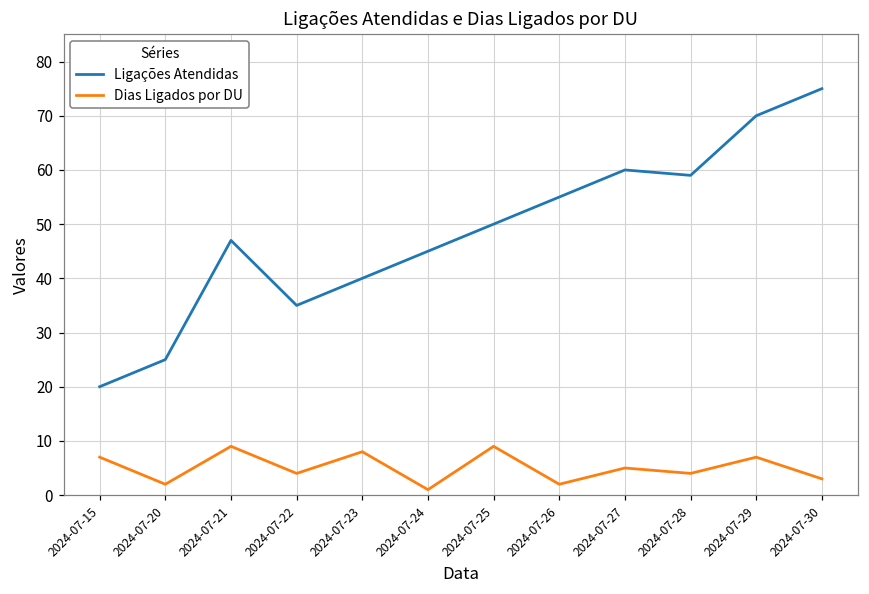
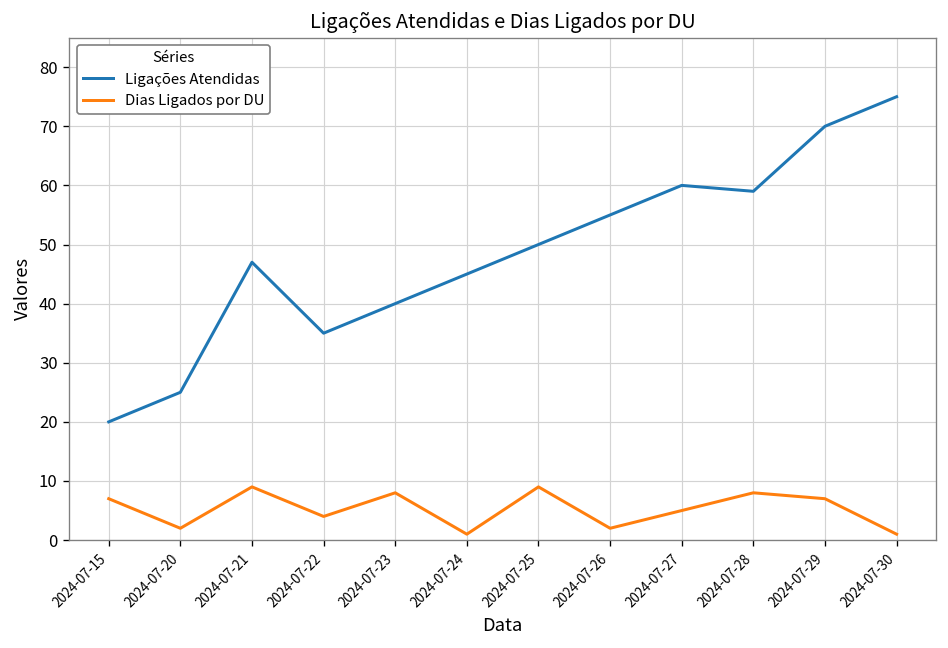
  {
    "Ligações Atendidas": {
      "2024-07-15": 20,
      "2024-07-20": 25,
      "2024-07-21": 47,
      "2024-07-22": 35,
      "2024-07-23": 40,
      "2024-07-24": 45,
      "2024-07-25": 50,
      "2024-07-26": 55,
      "2024-07-27": 60,
      "2024-07-28": 59,
      "2024-07-29": 70,
      "2024-07-30": 75
    },
    "Dias Ligados por DU": {
      "2024-07-15": 7,
      "2024-07-20": 2,
      "2024-07-21": 9,
      "2024-07-22": 4,
      "2024-07-23": 8,
      "2024-07-24": 1,
      "2024-07-25": 9,
      "2024-07-26": 2,
      "2024-07-27": 5,
-     "2024-07-28": 4,
+     "2024-07-28": 8,
      "2024-07-29": 7,
-     "2024-07-30": 3
+     "2024-07-30": 1
    }
  }
